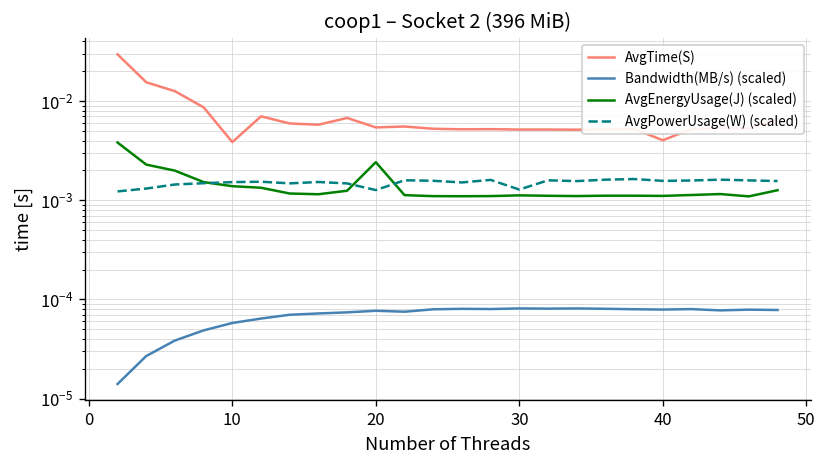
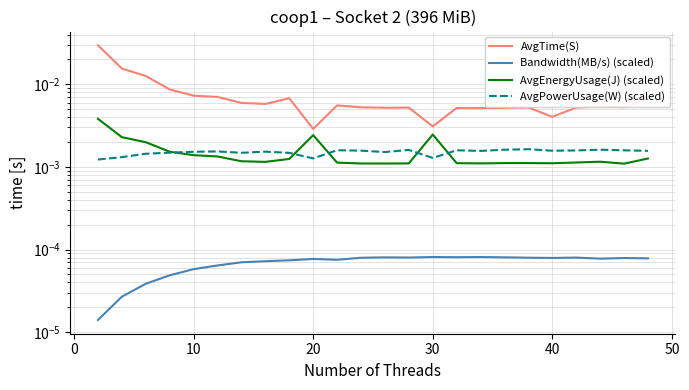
  {
    "AvgTime(S)": {
-     "10": 0.004,
-     "20": 0.005,
-     "30": 0.005,
+     "10": 0.007,
+     "20": 0.0029,
+     "30": 0.0031,
      "40": 0.004
    },
    "Bandwidth(MB/s) (scaled)": {
      "10": 0.00006,
      "20": 0.00008,
      "30": 0.00008,
      "40": 0.00008
    },
    "AvgEnergyUsage(J) (scaled)": {
      "10": 0.0014,
      "20": 0.0024,
-     "30": 0.0011,
+     "30": 0.0025,
      "40": 0.0011
    },
    "AvgPowerUsage(W) (scaled)": {
      "10": 0.0015,
      "20": 0.0013,
      "30": 0.0013,
      "40": 0.0016
    }
  }
